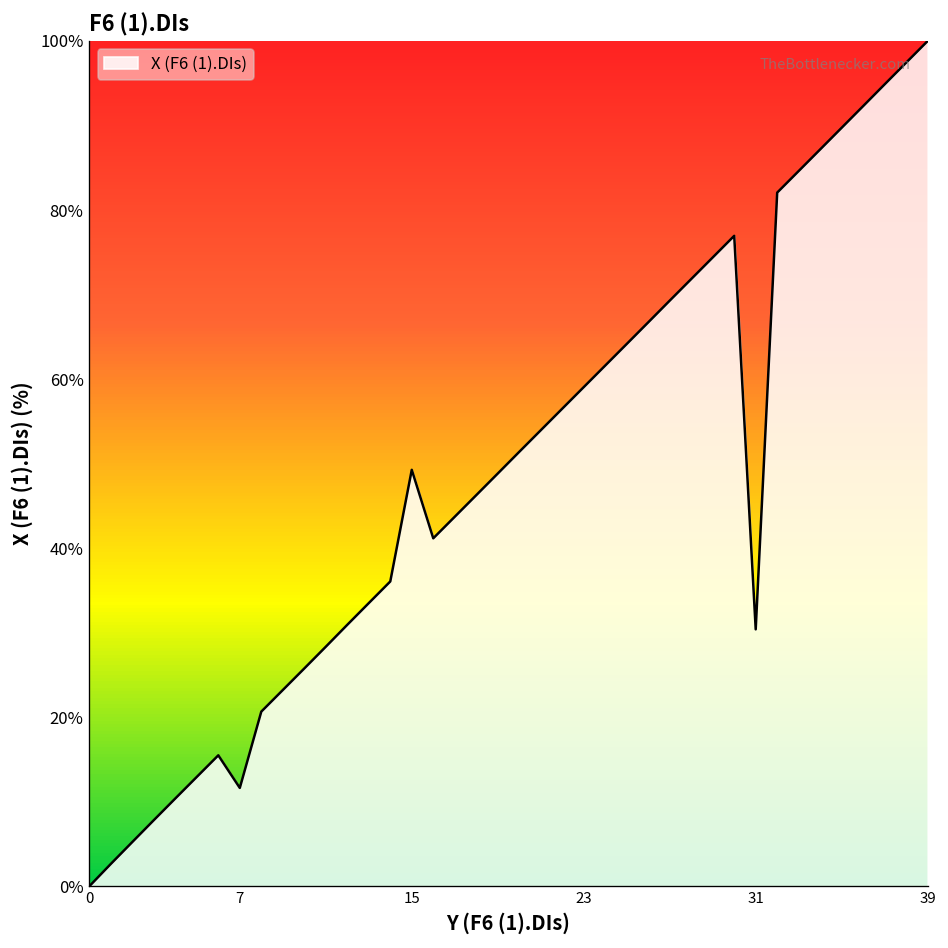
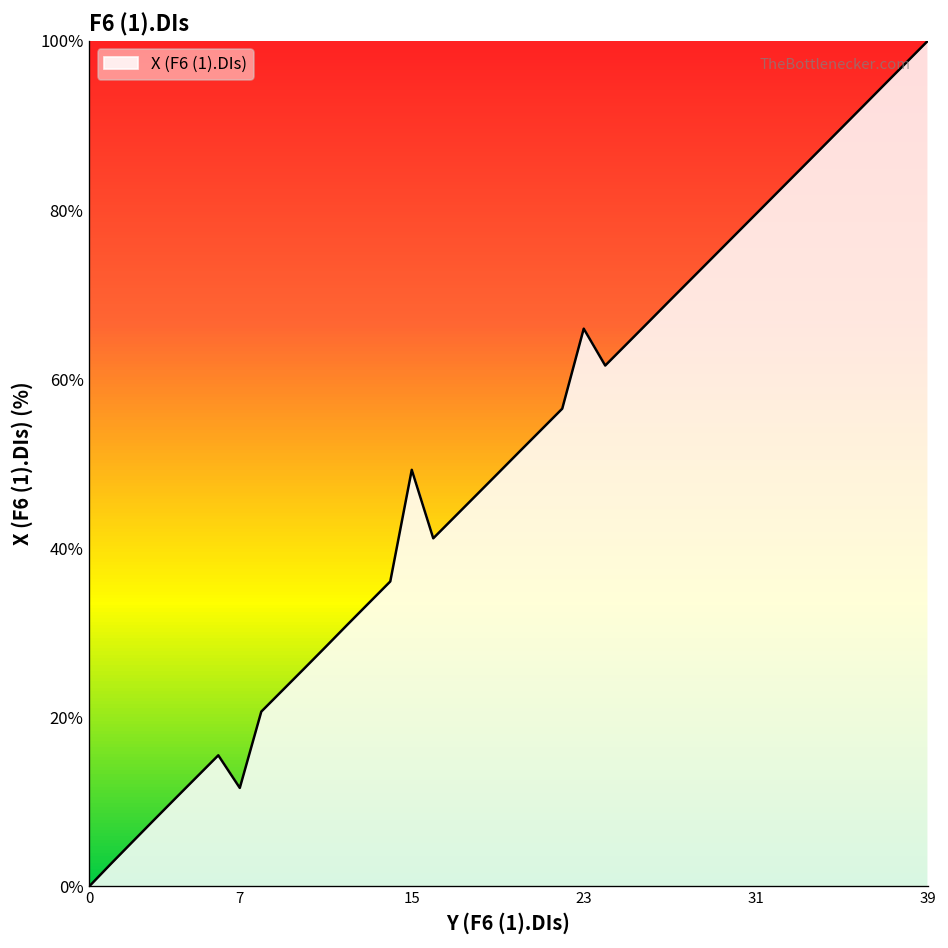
  {
    "0": "0%",
    "7": "12%",
    "15": "49%",
-   "23": "59%",
-   "31": "30%",
+   "23": "66%",
+   "31": "80%",
    "39": "100%"
  }
